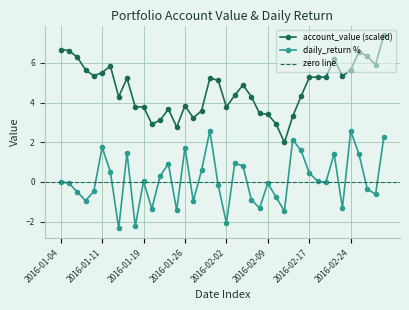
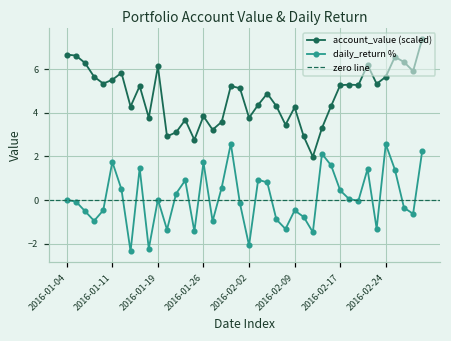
  {
    "account_value (scaled)": {
      "2016-01-04": 6.7,
      "2016-01-11": 5.5,
-     "2016-01-19": 3.8,
+     "2016-01-19": 6.1,
      "2016-01-26": 3.8,
      "2016-02-02": 3.8,
-     "2016-02-09": 3.4,
+     "2016-02-09": 4.2,
      "2016-02-17": 5.3
    },
    "daily_return %": {
      "2016-01-04": 0.0,
      "2016-01-11": 1.7,
      "2016-01-19": 0.0,
      "2016-01-26": 1.7,
      "2016-02-02": -2.1,
-     "2016-02-09": -0.1,
+     "2016-02-09": -0.5,
      "2016-02-17": 0.4,
      "2016-02-24": 2.6
    }
  }
